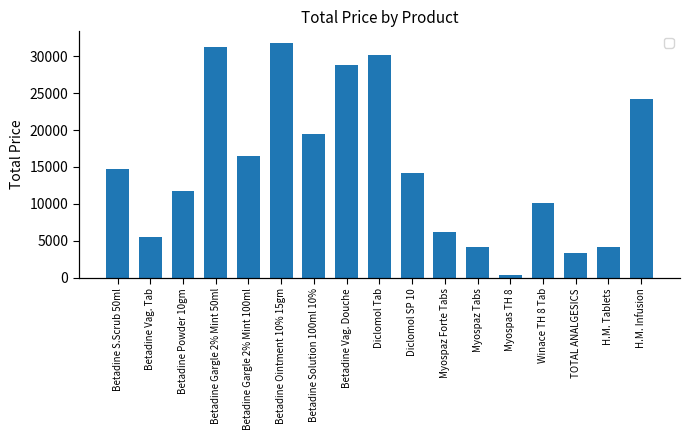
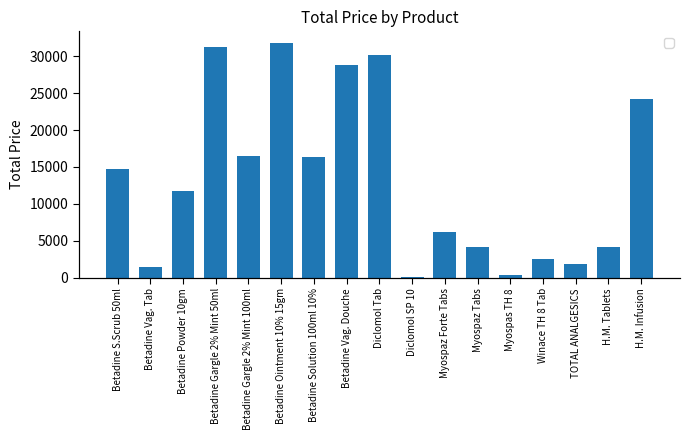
  {
    "Betadine S.Scrub 50ml": 15000,
-   "Betadine Vag. Tab": 5000,
+   "Betadine Vag. Tab": 1000,
    "Betadine Powder 10gm": 12000,
    "Betadine Gargle 2% Mint 50ml": 31000,
    "Betadine Gargle 2% Mint 100ml": 17000,
    "Betadine Ointment 10% 15gm": 32000,
-   "Betadine Solution 100ml 10%": 20000,
+   "Betadine Solution 100ml 10%": 16000,
    "Betadine Vag. Douche": 29000,
    "Diclomol Tab": 30000,
-   "Diclomol SP 10": 14000,
+   "Diclomol SP 10": 0,
    "Myospaz Forte Tabs": 6000,
    "Myospaz Tabs": 4000,
    "Myospas TH 8": 0,
-   "Winace TH 8 Tab": 10000,
-   "TOTAL ANALGESICS": 3000,
+   "Winace TH 8 Tab": 3000,
+   "TOTAL ANALGESICS": 2000,
    "H.M. Tablets": 4000,
    "H.M. Infusion": 24000
  }
